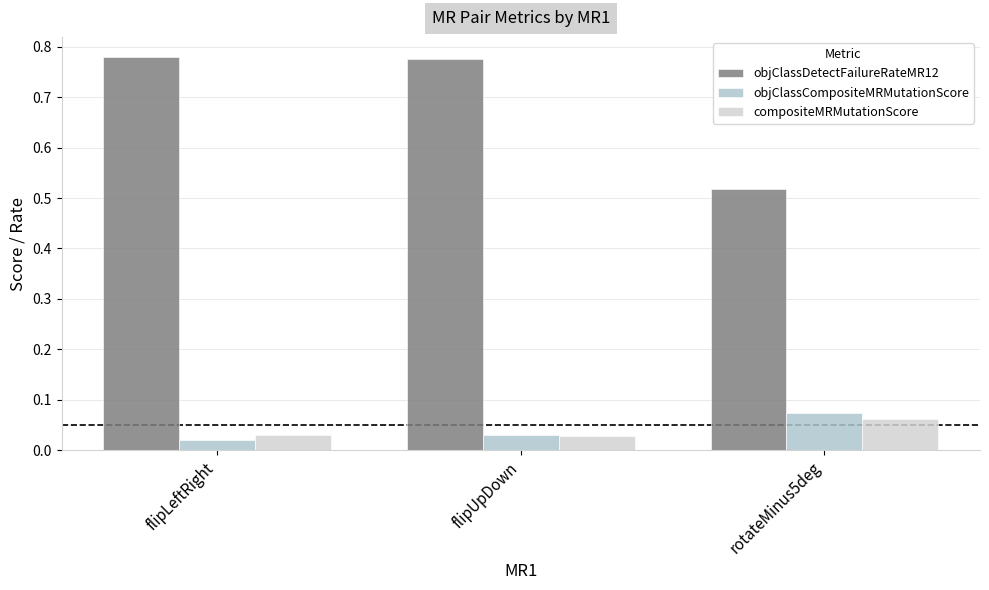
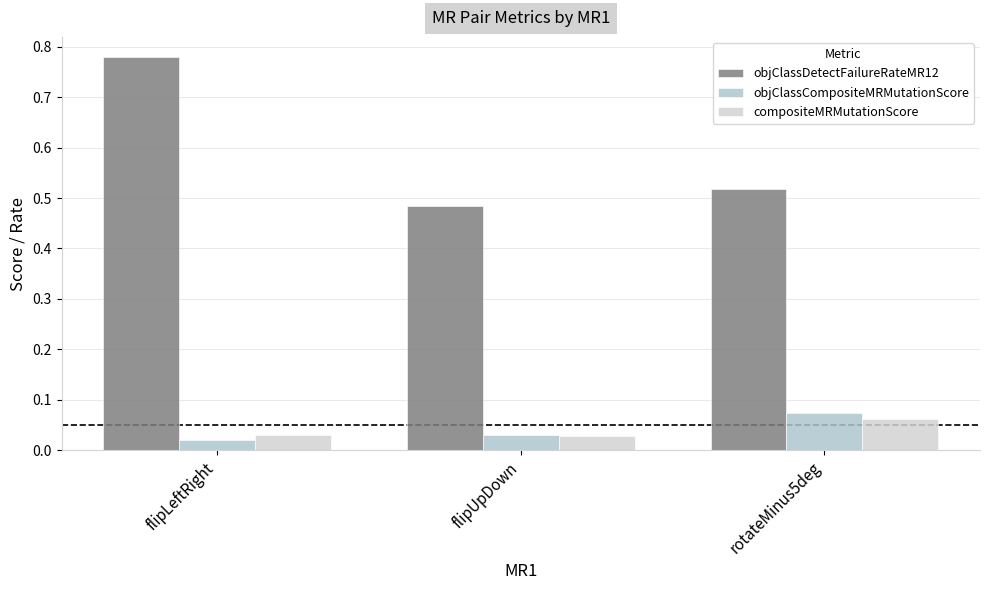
  {
    "objClassDetectFailureRateMR12": {
      "flipLeftRight": 0.78,
-     "flipUpDown": 0.78,
+     "flipUpDown": 0.48,
      "rotateMinus5deg": 0.52
    }
  }
